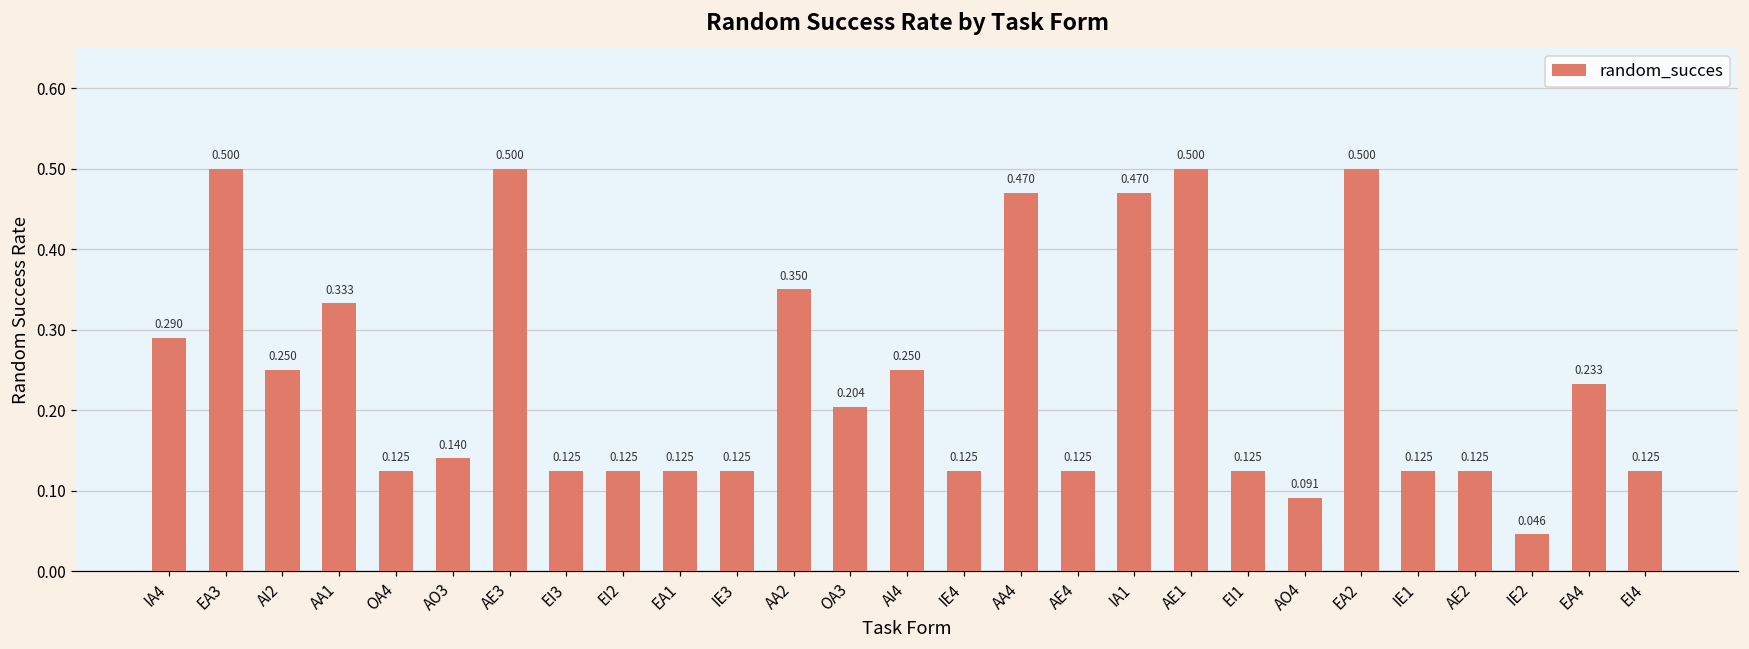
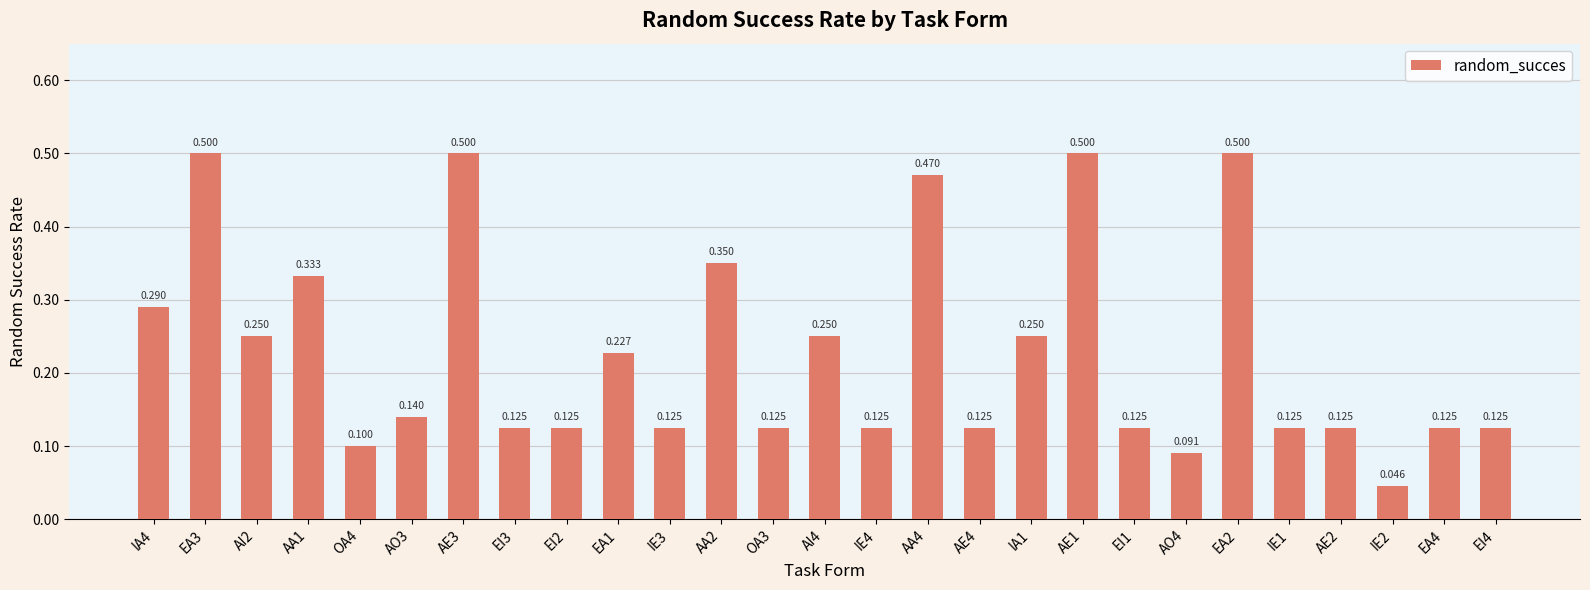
  {
    "IA4": 0.290,
    "EA3": 0.500,
    "AI2": 0.250,
    "AA1": 0.333,
-   "OA4": 0.125,
+   "OA4": 0.100,
    "AO3": 0.140,
    "AE3": 0.500,
    "EI3": 0.125,
    "EI2": 0.125,
-   "EA1": 0.125,
+   "EA1": 0.227,
    "IE3": 0.125,
    "AA2": 0.350,
-   "OA3": 0.204,
+   "OA3": 0.125,
    "AI4": 0.250,
    "IE4": 0.125,
    "AA4": 0.470,
    "AE4": 0.125,
-   "IA1": 0.470,
+   "IA1": 0.250,
    "AE1": 0.500,
    "EI1": 0.125,
    "AO4": 0.091,
    "EA2": 0.500,
    "IE1": 0.125,
    "AE2": 0.125,
    "IE2": 0.046,
-   "EA4": 0.233,
+   "EA4": 0.125,
    "EI4": 0.125
  }
